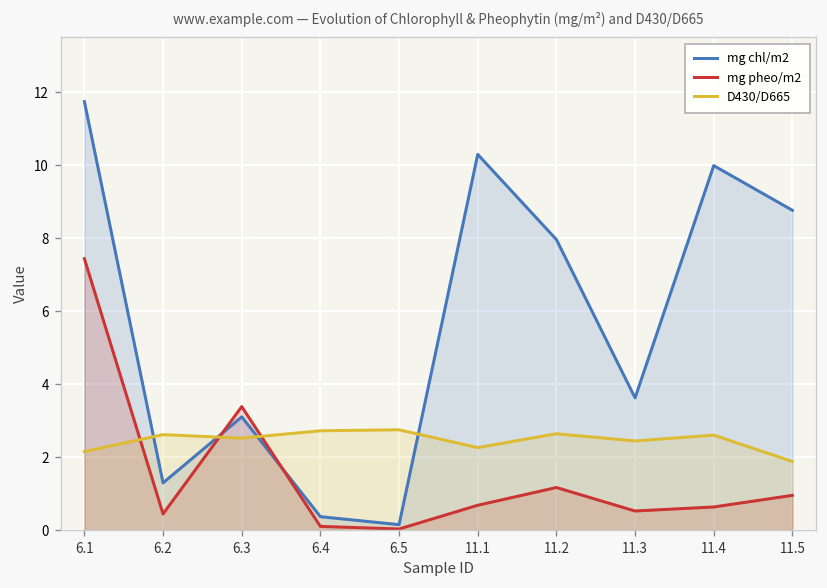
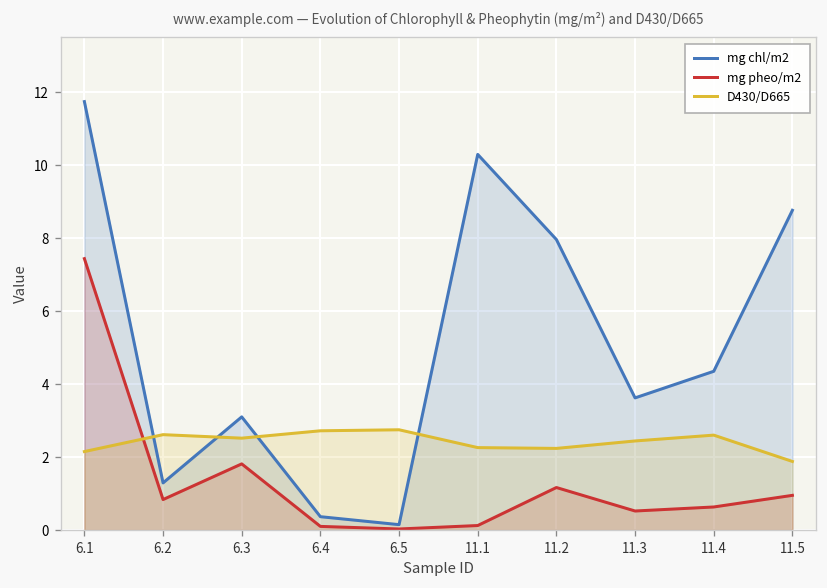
  {
    "mg chl/m2": {
      "6.1": 11.7,
      "6.2": 1.3,
      "6.3": 3.1,
      "6.4": 0.4,
      "6.5": 0.1,
      "11.1": 10.3,
      "11.2": 8.0,
      "11.3": 3.6,
-     "11.4": 10.0,
+     "11.4": 4.4,
      "11.5": 8.8
    },
    "mg pheo/m2": {
      "6.1": 7.4,
-     "6.2": 0.4,
-     "6.3": 3.4,
+     "6.2": 0.8,
+     "6.3": 1.8,
      "6.4": 0.1,
      "6.5": 0.0,
-     "11.1": 0.7,
+     "11.1": 0.1,
      "11.2": 1.2,
      "11.3": 0.5,
      "11.4": 0.6,
      "11.5": 1.0
    },
    "D430/D665": {
      "6.1": 2.2,
      "6.2": 2.6,
      "6.3": 2.5,
      "6.4": 2.7,
      "6.5": 2.8,
      "11.1": 2.3,
-     "11.2": 2.6,
+     "11.2": 2.2,
      "11.3": 2.4,
      "11.4": 2.6,
      "11.5": 1.9
    }
  }
